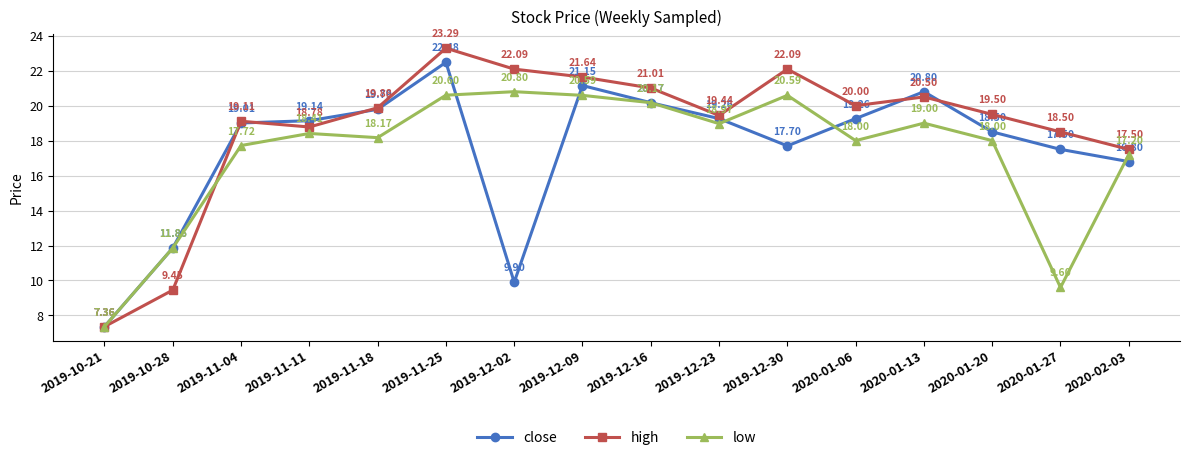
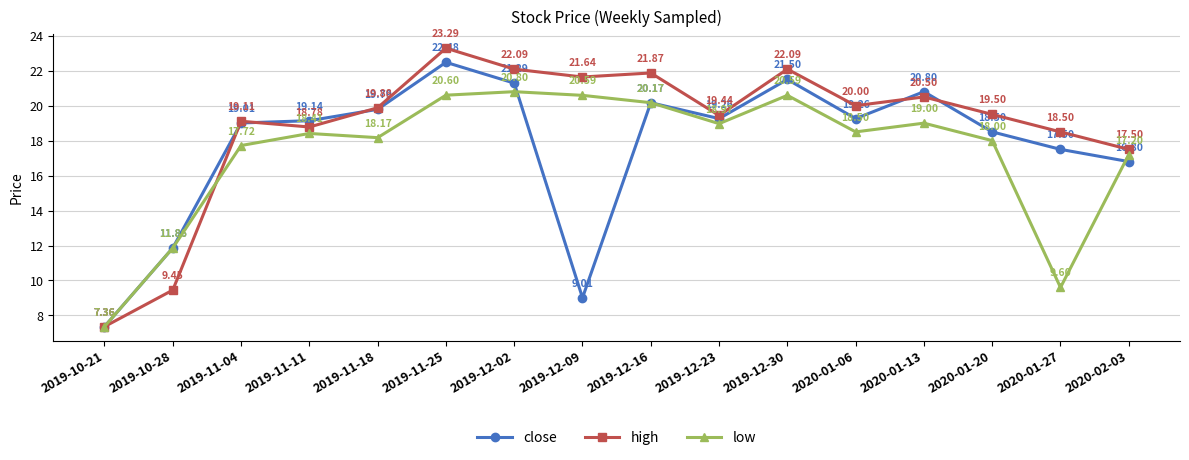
  {
    "close": {
-     "2019-12-02": 9.90,
-     "2019-12-09": 21.15,
-     "2019-12-30": 17.70
+     "2019-12-02": 21.29,
+     "2019-12-09": 9.01,
+     "2019-12-30": 21.50
    },
    "high": {
      "2019-10-28": 9.45,
      "2019-11-25": 23.29,
      "2019-12-02": 22.09,
      "2019-12-09": 21.64,
-     "2019-12-16": 21.01,
+     "2019-12-16": 21.87,
      "2019-12-30": 22.09,
      "2020-01-06": 20.00,
      "2020-01-20": 19.50,
      "2020-01-27": 18.50
    },
    "low": {
      "2019-11-04": 17.72,
      "2019-11-18": 18.17,
      "2019-11-25": 20.60,
      "2019-12-02": 20.80,
      "2019-12-30": 20.59,
-     "2020-01-06": 18.00,
+     "2020-01-06": 18.50,
      "2020-01-13": 19.00,
      "2020-01-27": 9.60
    }
  }
